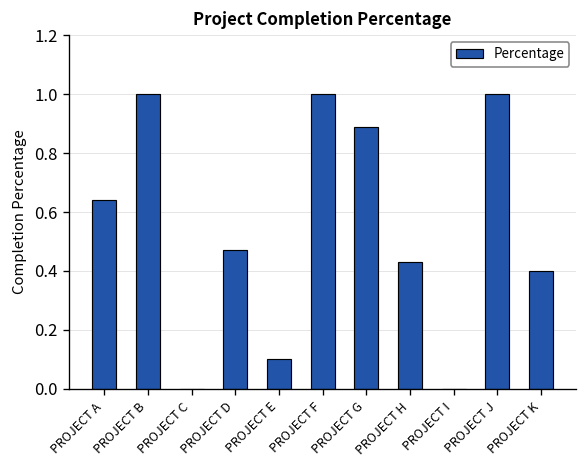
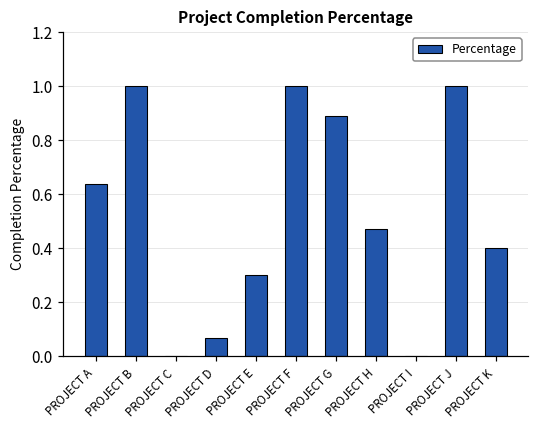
  {
    "PROJECT A": 0.64,
    "PROJECT B": 1.00,
    "PROJECT C": 0.00,
-   "PROJECT D": 0.47,
-   "PROJECT E": 0.1,
+   "PROJECT D": 0.07,
+   "PROJECT E": 0.3,
    "PROJECT F": 1.00,
    "PROJECT G": 0.89,
-   "PROJECT H": 0.43,
+   "PROJECT H": 0.47,
    "PROJECT I": 0.00,
    "PROJECT J": 1.00,
    "PROJECT K": 0.40
  }
